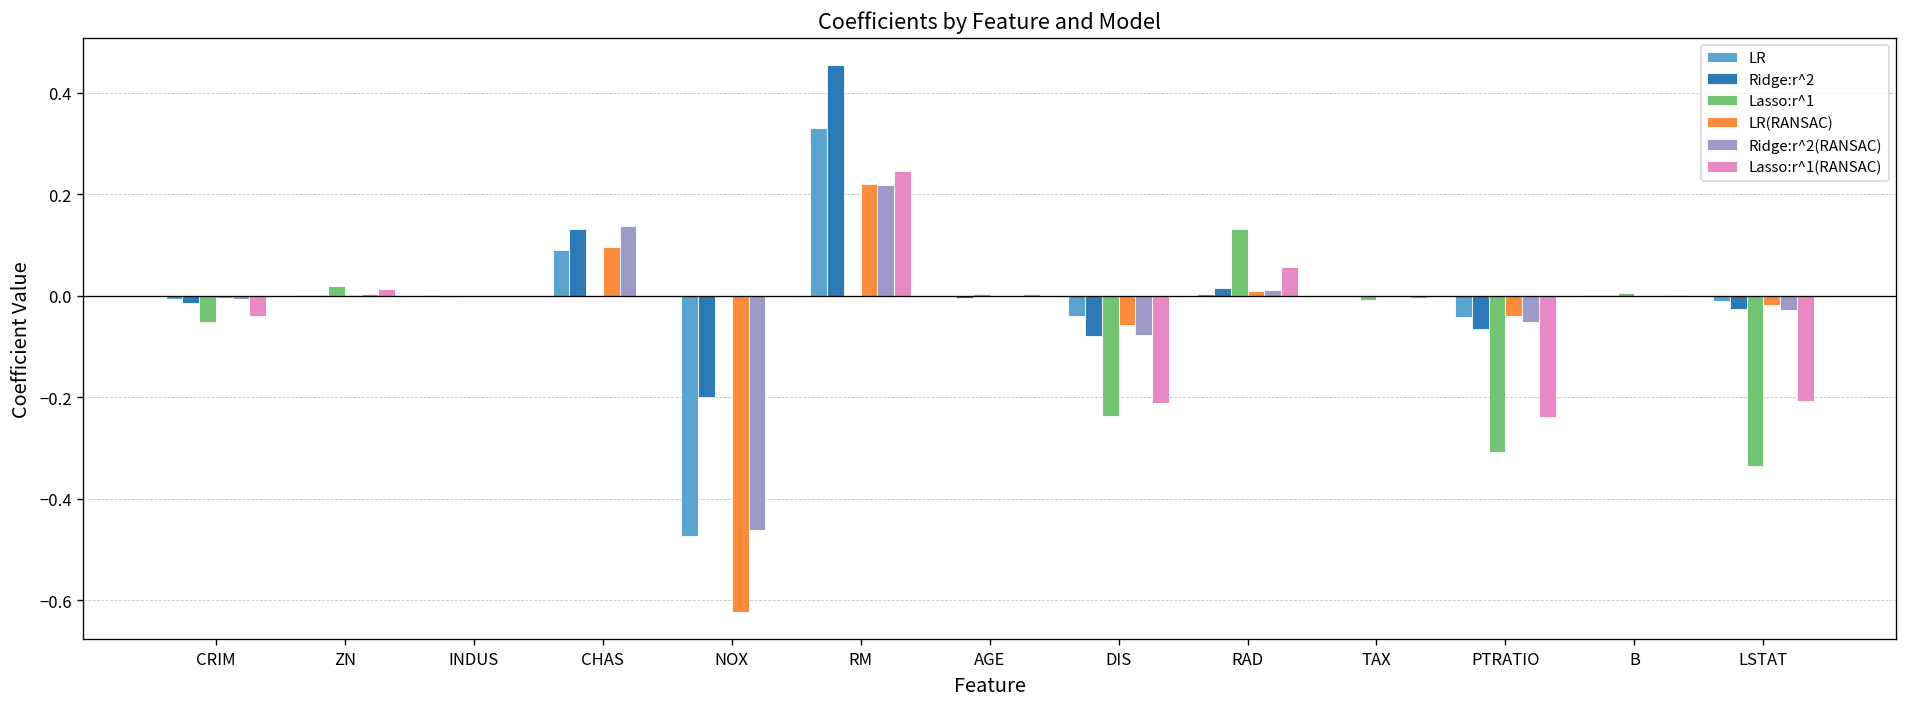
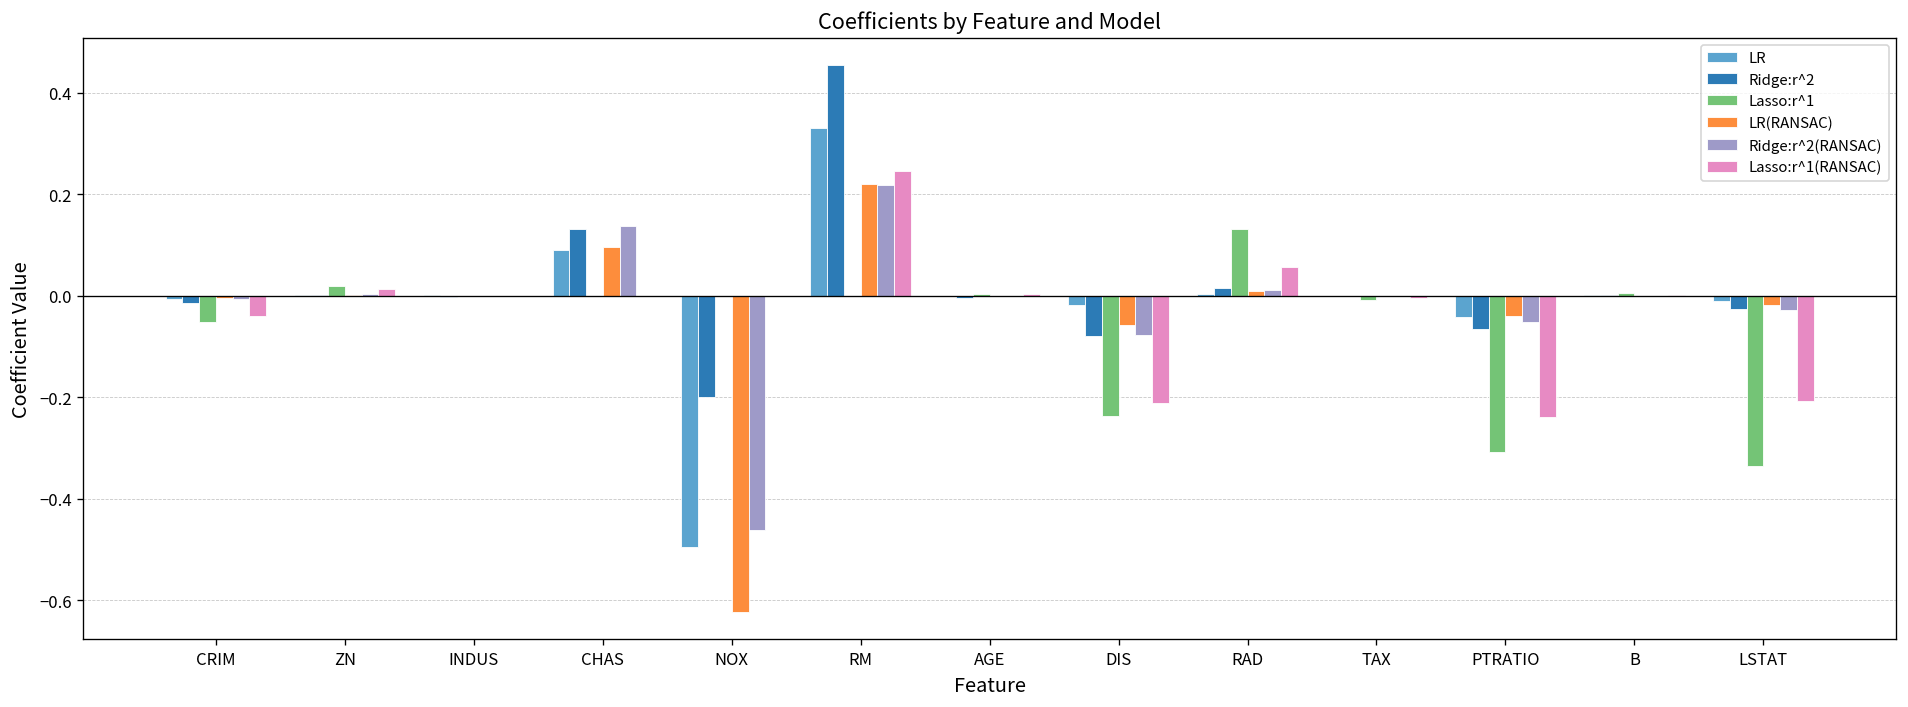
  {
    "LR": {
      "CRIM": -0.01,
      "CHAS": 0.09,
-     "NOX": -0.47,
+     "NOX": -0.50,
      "RM": 0.33,
-     "DIS": -0.04,
+     "DIS": -0.02,
      "PTRATIO": -0.04,
      "LSTAT": -0.01
    },
    "Ridge:r^2": {
      "CRIM": -0.01,
      "CHAS": 0.13,
      "NOX": -0.20,
      "RM": 0.45,
      "DIS": -0.08,
      "RAD": 0.02,
      "PTRATIO": -0.07,
      "LSTAT": -0.03
    },
    "Lasso:r^1": {
      "CRIM": -0.05,
      "ZN": 0.02,
      "INDUS": 0.00,
      "CHAS": 0.00,
      "NOX": 0.00,
      "RM": 0.00,
      "DIS": -0.24,
      "RAD": 0.13,
      "TAX": -0.01,
      "PTRATIO": -0.31,
      "LSTAT": -0.33
    },
    "LR(RANSAC)": {
      "CHAS": 0.10,
      "NOX": -0.62,
      "RM": 0.22,
      "DIS": -0.06,
      "RAD": 0.01,
      "PTRATIO": -0.04,
      "LSTAT": -0.02
    },
    "Ridge:r^2(RANSAC)": {
      "CRIM": -0.01,
      "CHAS": 0.14,
      "NOX": -0.46,
      "RM": 0.22,
      "DIS": -0.08,
      "RAD": 0.01,
      "PTRATIO": -0.05,
      "LSTAT": -0.03
    },
    "Lasso:r^1(RANSAC)": {
      "CRIM": -0.04,
      "ZN": 0.01,
      "INDUS": 0.00,
      "CHAS": 0.00,
      "NOX": 0.00,
      "RM": 0.25,
      "DIS": -0.21,
      "RAD": 0.06,
      "PTRATIO": -0.24,
      "LSTAT": -0.21
    }
  }
